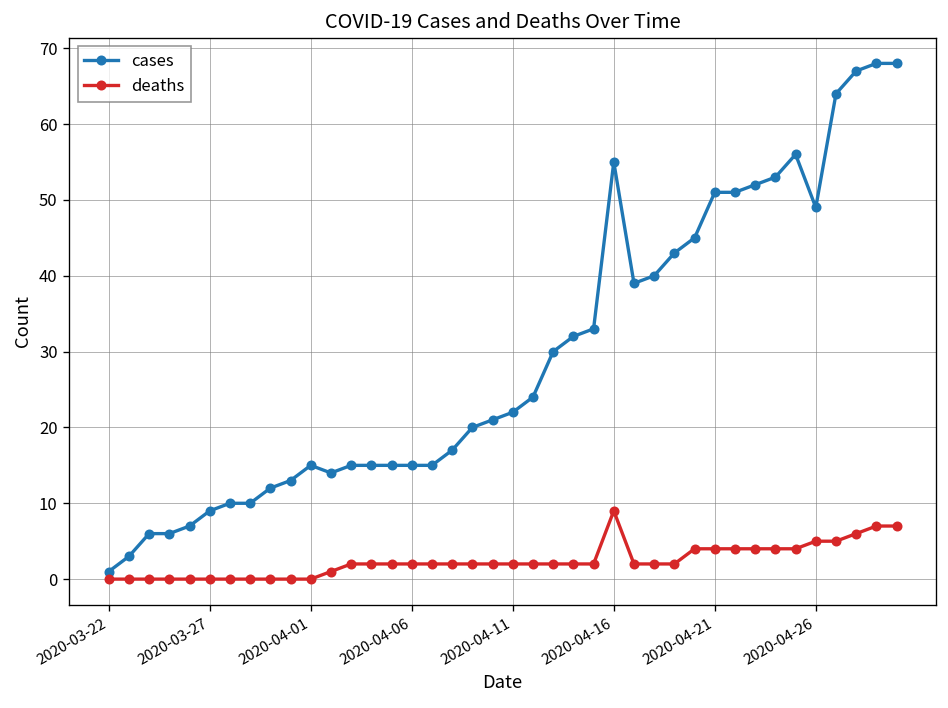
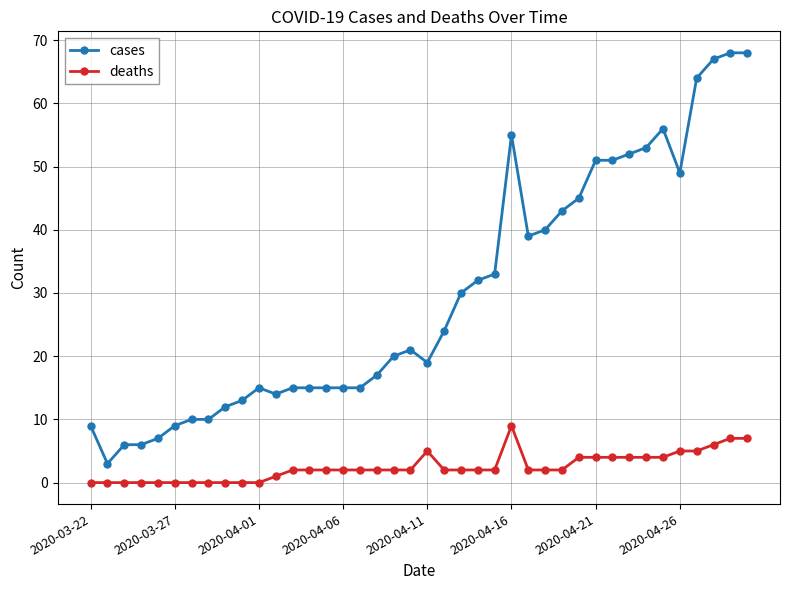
  {
    "cases": {
-     "2020-03-22": 1,
+     "2020-03-22": 9,
      "2020-03-27": 9,
      "2020-04-01": 15,
      "2020-04-06": 15,
-     "2020-04-11": 22,
+     "2020-04-11": 19,
      "2020-04-16": 55,
      "2020-04-21": 51,
      "2020-04-26": 49
    },
    "deaths": {
      "2020-03-22": 0,
      "2020-03-27": 0,
      "2020-04-01": 0,
      "2020-04-06": 2,
-     "2020-04-11": 2,
+     "2020-04-11": 5,
      "2020-04-16": 9,
      "2020-04-21": 4,
      "2020-04-26": 5
    }
  }
